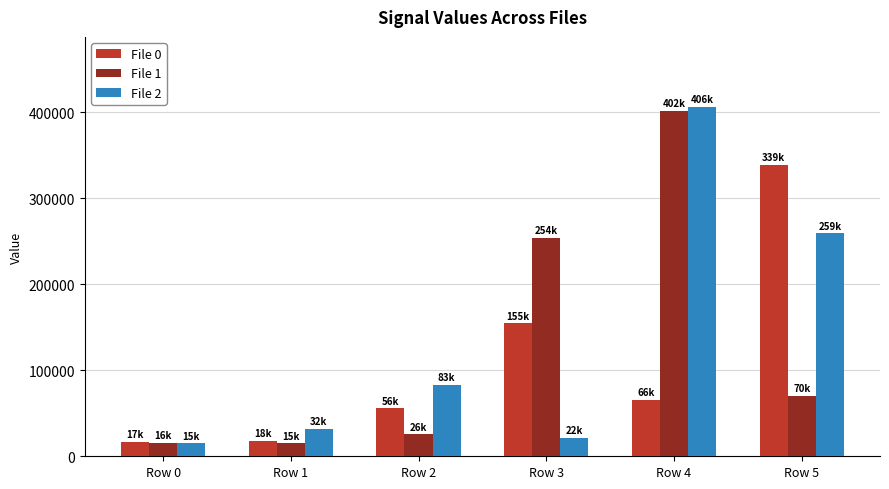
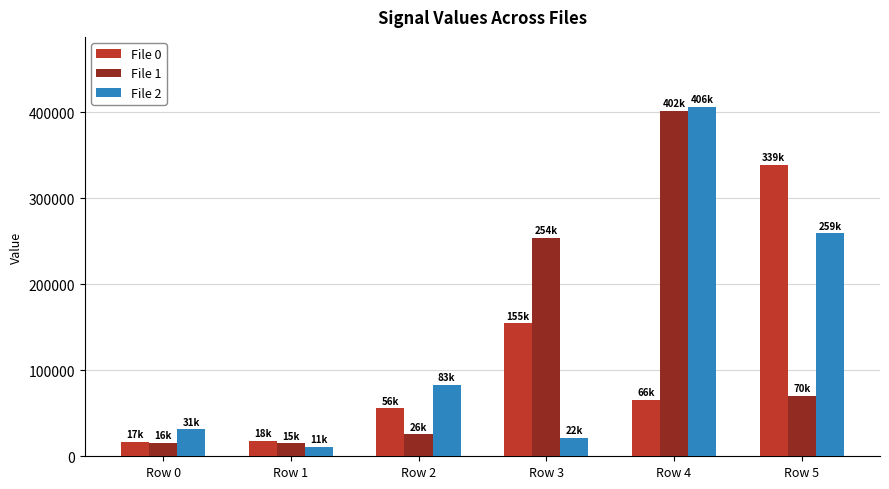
  {
    "File 2": {
-     "Row 0": "15k",
-     "Row 1": "32k",
+     "Row 0": "31k",
+     "Row 1": "11k",
      "Row 2": "83k",
      "Row 3": "22k",
      "Row 4": "406k",
      "Row 5": "259k"
    }
  }
